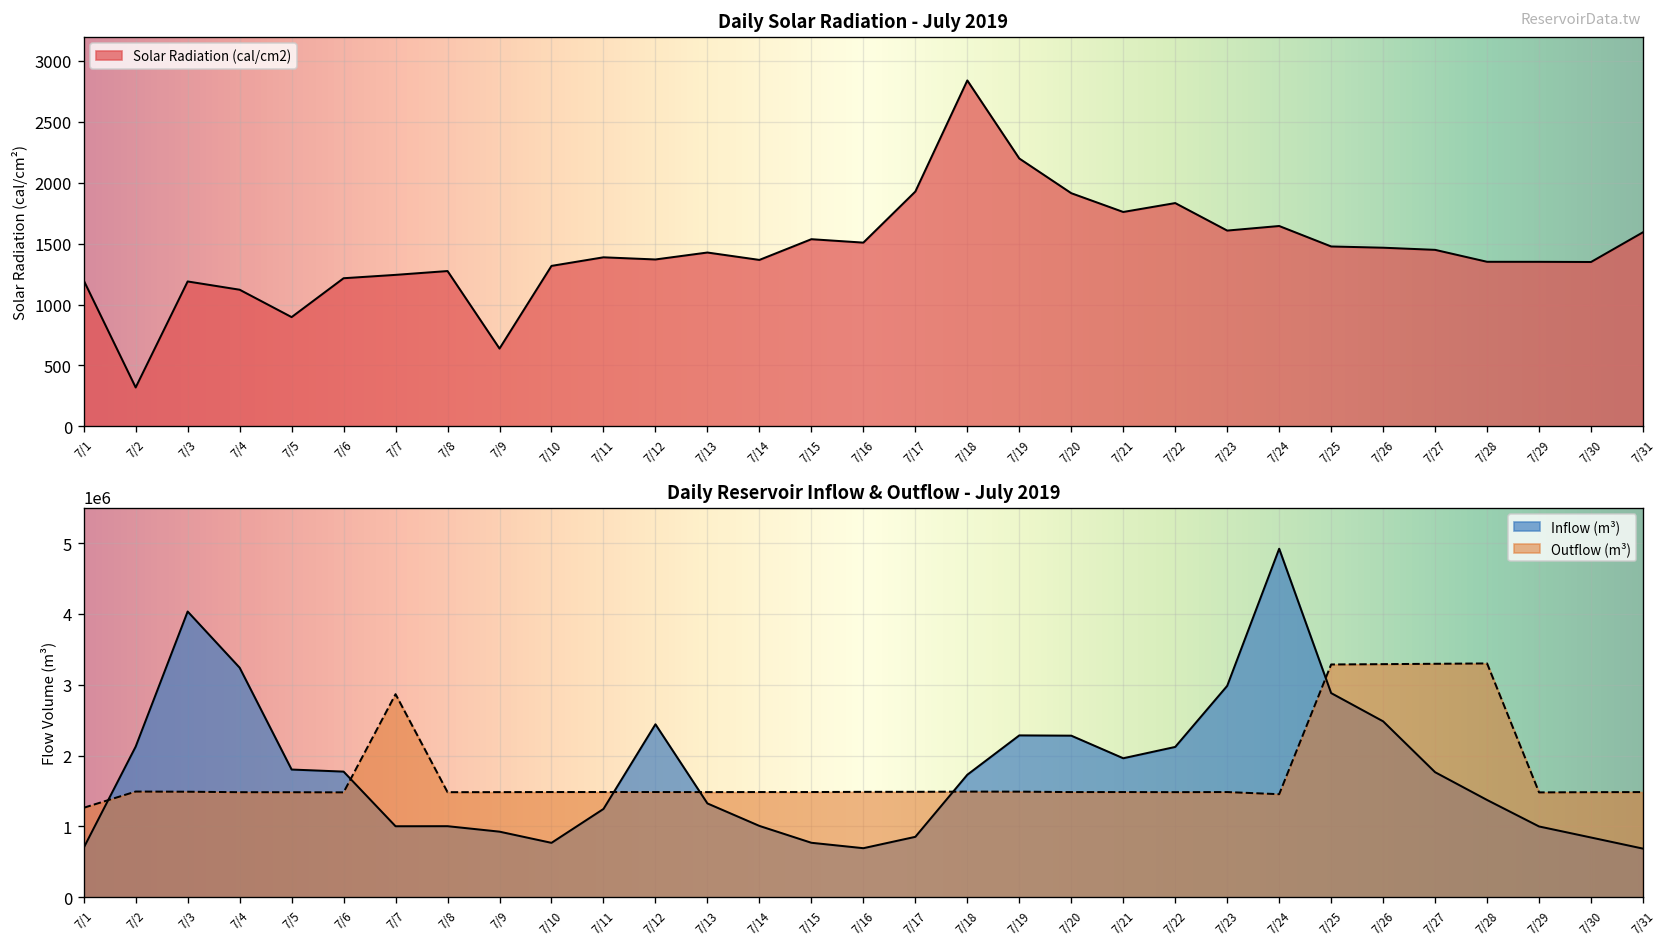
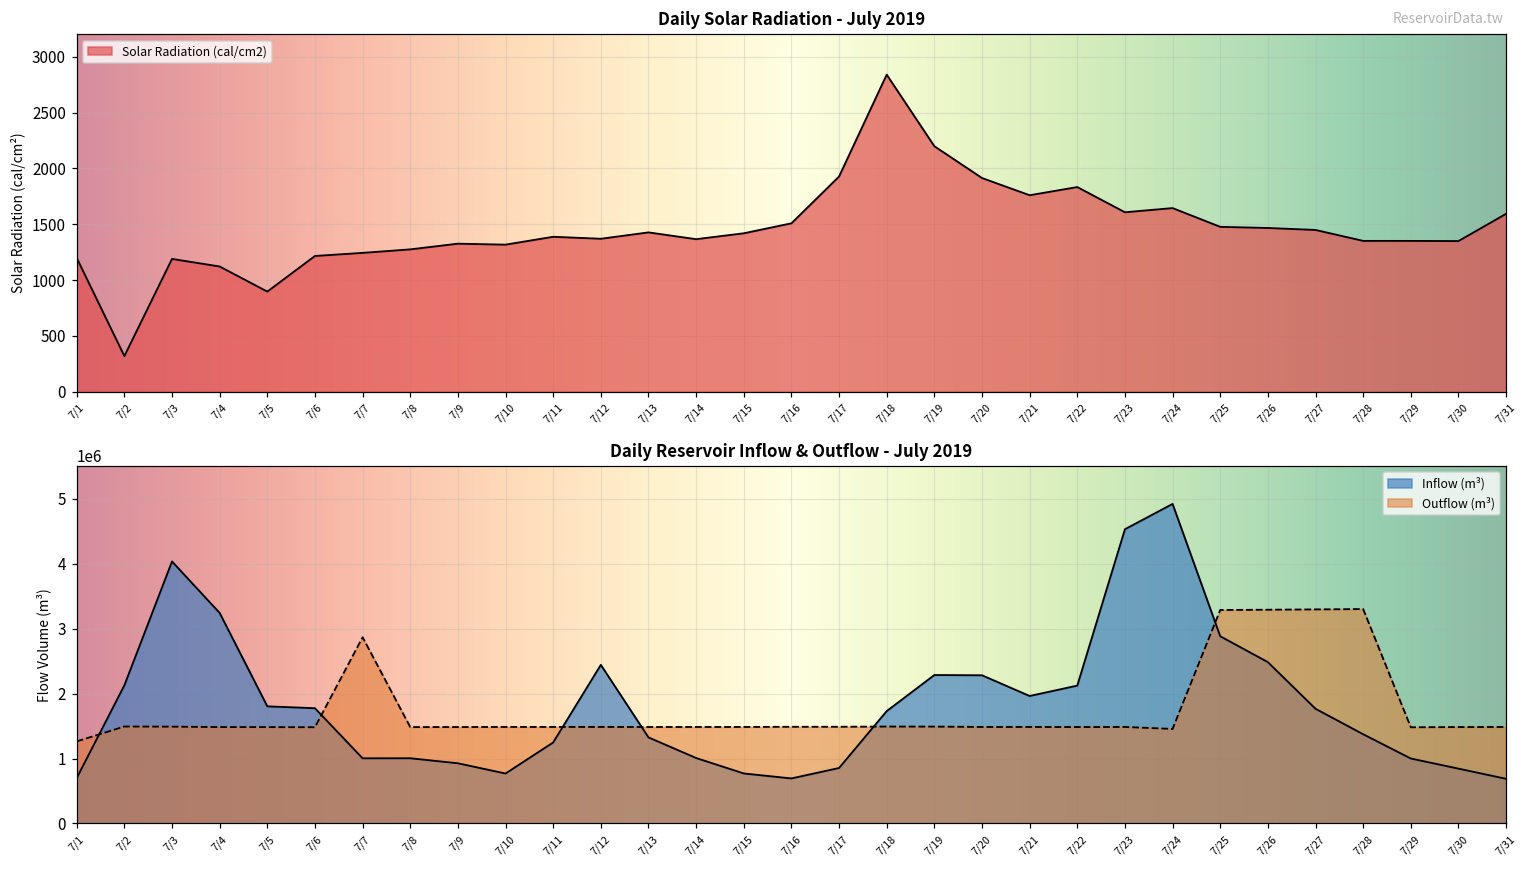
  {
    "Daily Solar Radiation - July 2019": {
      "7/1": 1200,
      "7/2": 320,
      "7/3": 1190,
      "7/4": 1120,
      "7/5": 900,
      "7/6": 1220,
      "7/7": 1240,
      "7/8": 1280,
-     "7/9": 640,
+     "7/9": 1330,
      "7/10": 1320,
      "7/11": 1390,
      "7/12": 1370,
      "7/13": 1430,
      "7/14": 1370,
-     "7/15": 1540,
+     "7/15": 1420,
      "7/16": 1510,
      "7/17": 1930,
      "7/18": 2840,
      "7/19": 2200,
      "7/20": 1910,
      "7/21": 1760,
      "7/22": 1830,
      "7/23": 1610,
      "7/24": 1640,
      "7/25": 1480,
      "7/26": 1470,
      "7/27": 1450,
      "7/28": 1350,
      "7/29": 1350,
      "7/30": 1350,
      "7/31": 1590
    },
    "Daily Reservoir Inflow & Outflow - July 2019": {
      "Inflow (m³)": {
        "7/1": 700000,
        "7/2": 2100000,
        "7/3": 4000000,
        "7/4": 3200000,
        "7/5": 1800000,
        "7/6": 1800000,
        "7/7": 1000000,
        "7/8": 1000000,
        "7/9": 900000,
        "7/10": 800000,
        "7/11": 1200000,
        "7/12": 2400000,
        "7/13": 1300000,
        "7/14": 1000000,
        "7/15": 800000,
        "7/16": 700000,
        "7/17": 900000,
        "7/18": 1700000,
        "7/19": 2300000,
        "7/20": 2300000,
        "7/21": 2000000,
        "7/22": 2100000,
-       "7/23": 3000000,
+       "7/23": 4500000,
        "7/24": 4900000,
        "7/25": 2900000,
        "7/26": 2500000,
        "7/27": 1800000,
        "7/28": 1400000,
        "7/29": 1000000,
        "7/30": 800000,
        "7/31": 700000
      },
      "Outflow (m³)": {
        "7/1": 1300000,
        "7/2": 1500000,
        "7/3": 1500000,
        "7/4": 1500000,
        "7/5": 1500000,
        "7/6": 1500000,
        "7/7": 2900000,
        "7/8": 1500000,
        "7/9": 1500000,
        "7/10": 1500000,
        "7/11": 1500000,
        "7/12": 1500000,
        "7/13": 1500000,
        "7/14": 1500000,
        "7/15": 1500000,
        "7/16": 1500000,
        "7/17": 1500000,
        "7/18": 1500000,
        "7/19": 1500000,
        "7/20": 1500000,
        "7/21": 1500000,
        "7/22": 1500000,
        "7/23": 1500000,
        "7/24": 1500000,
        "7/25": 3300000,
        "7/26": 3300000,
        "7/27": 3300000,
        "7/28": 3300000,
        "7/29": 1500000,
        "7/30": 1500000,
        "7/31": 1500000
      }
    }
  }
